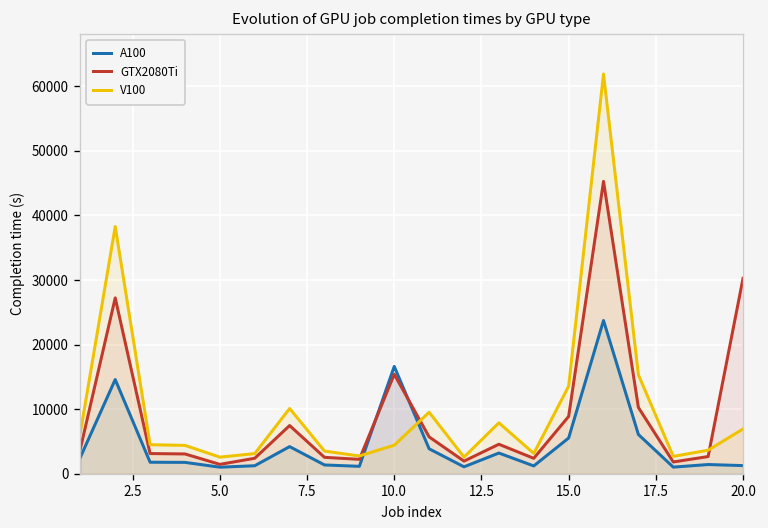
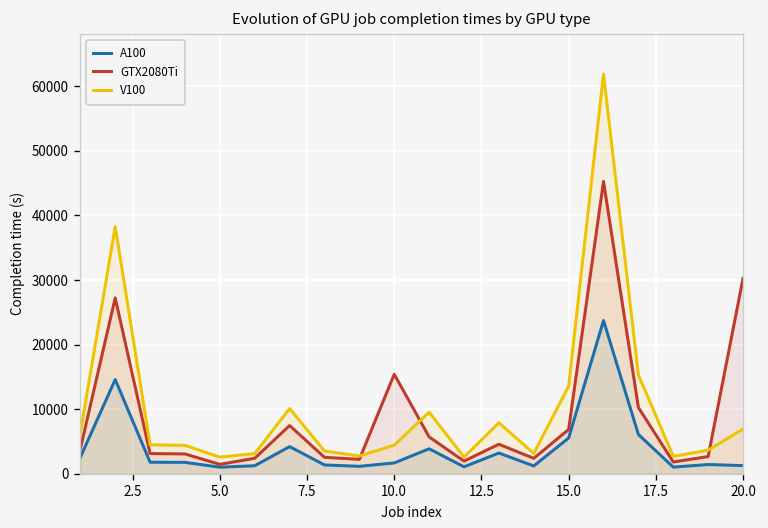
  {
    "A100": {
-     "10.0": 17000,
+     "10.0": 2000,
      "15.0": 6000,
      "20.0": 1000
    },
    "GTX2080Ti": {
      "10.0": 15000,
-     "15.0": 9000,
+     "15.0": 7000,
      "20.0": 30000
    },
    "V100": {
      "5.0": 3000,
      "10.0": 4000,
      "15.0": 14000,
      "20.0": 7000
    }
  }
